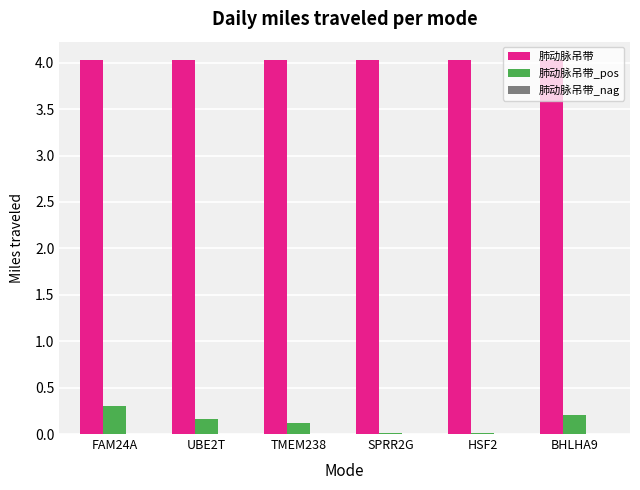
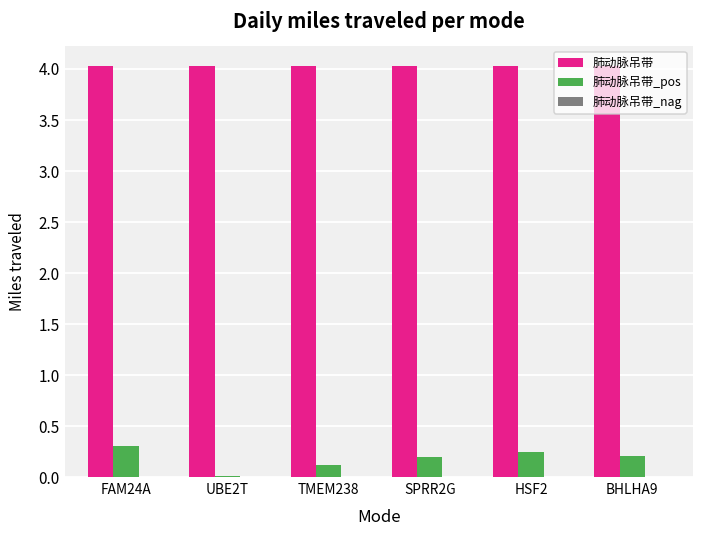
  {
    "肺动脉吊带": {
      "FAM24A": 4.0,
      "UBE2T": 4.0,
      "TMEM238": 4.0,
      "SPRR2G": 4.0,
      "HSF2": 4.0
    },
    "肺动脉吊带_pos": {
      "FAM24A": 0.3,
-     "UBE2T": 0.2,
+     "UBE2T": 0.0,
      "TMEM238": 0.1,
-     "SPRR2G": 0.0,
-     "HSF2": 0.0,
+     "SPRR2G": 0.2,
+     "HSF2": 0.2,
      "BHLHA9": 0.2
    },
    "肺动脉吊带_nag": {
      "FAM24A": 0.0,
      "UBE2T": 0.0,
      "TMEM238": 0.0,
      "SPRR2G": 0.0,
      "HSF2": 0.0,
      "BHLHA9": 0.0
    }
  }
